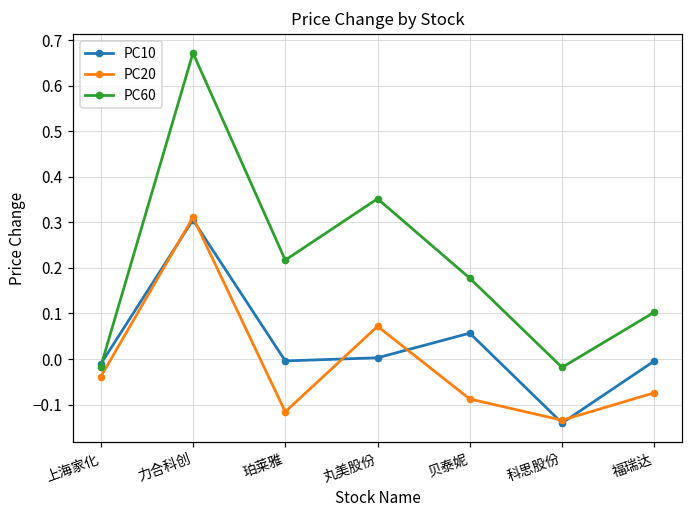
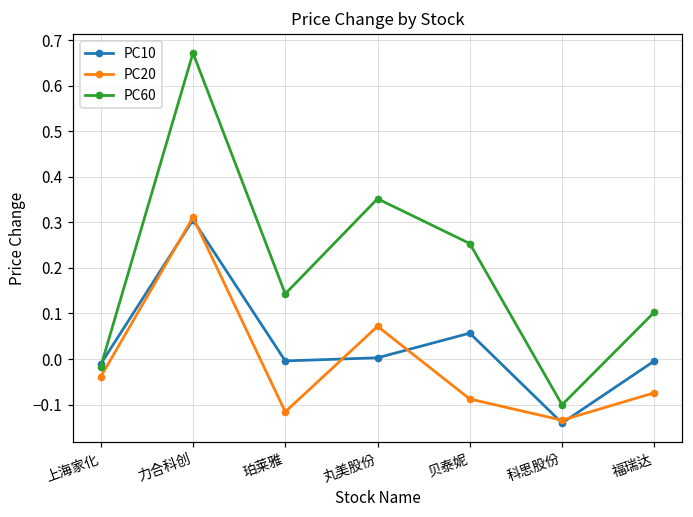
  {
    "PC10": {
      "珀莱雅": 0.00,
      "丸美股份": 0.00,
      "贝泰妮": 0.06,
      "科思股份": -0.14,
      "福瑞达": 0.00
    },
    "PC20": {
      "上海家化": -0.04,
      "珀莱雅": -0.12,
      "丸美股份": 0.07,
      "贝泰妮": -0.09,
      "科思股份": -0.13,
      "福瑞达": -0.07
    },
    "PC60": {
      "力合科创": 0.67,
-     "珀莱雅": 0.22,
+     "珀莱雅": 0.14,
      "丸美股份": 0.35,
-     "贝泰妮": 0.18,
-     "科思股份": -0.02,
+     "贝泰妮": 0.25,
+     "科思股份": -0.10,
      "福瑞达": 0.10
    }
  }
